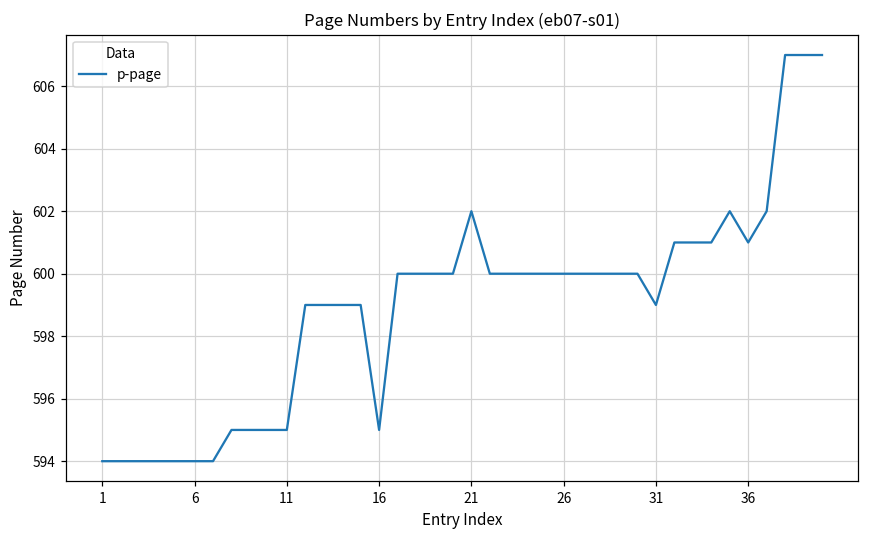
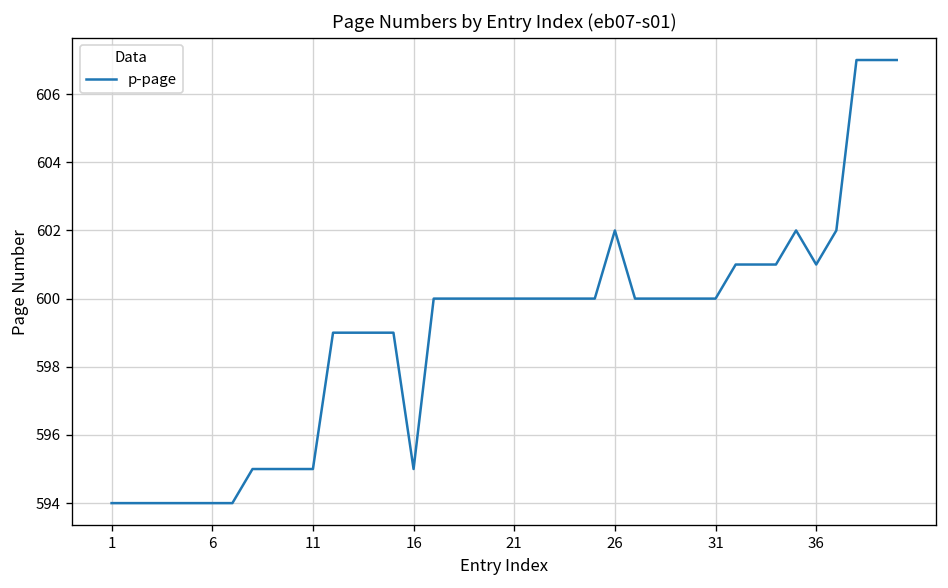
  {
    "1": 594,
    "6": 594,
    "11": 595,
    "16": 595,
-   "21": 602,
-   "26": 600,
-   "31": 599,
+   "21": 600,
+   "26": 602,
+   "31": 600,
    "36": 601
  }
